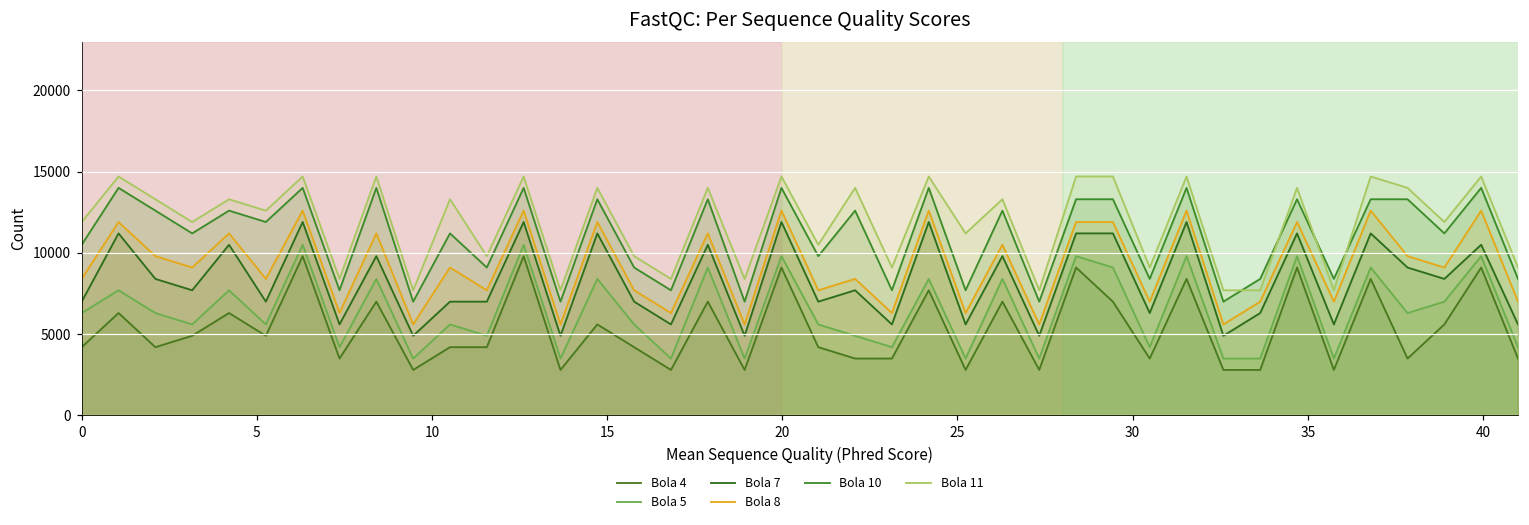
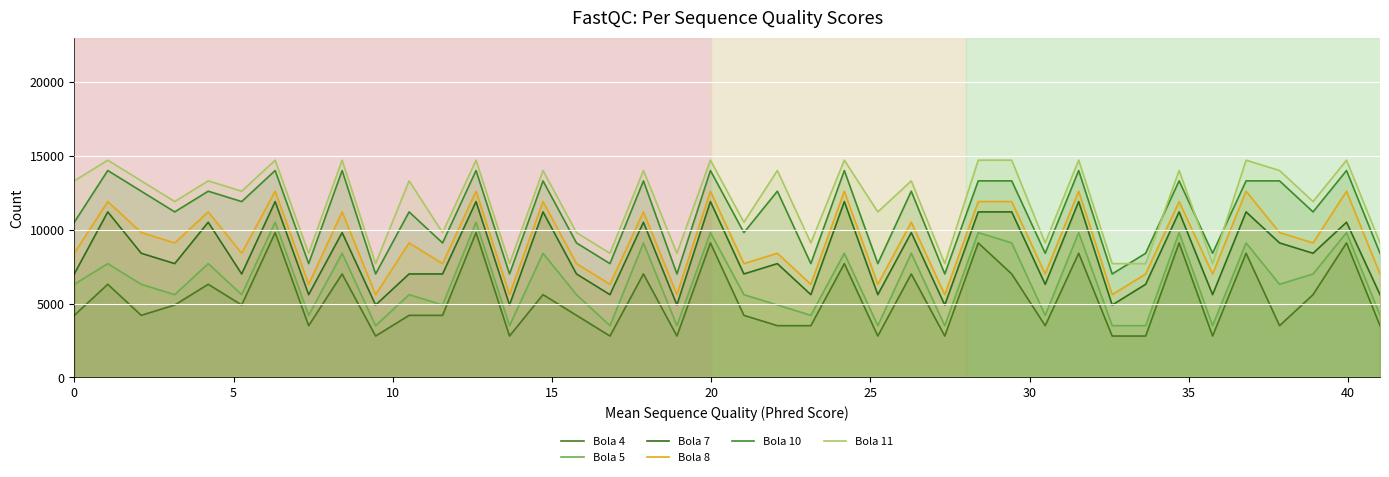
  {
    "Bola 5": {
      "0": 6300
    },
    "Bola 8": {
      "0": 8400
    },
    "Bola 11": {
-     "0": 11900
+     "0": 13300
    }
  }
